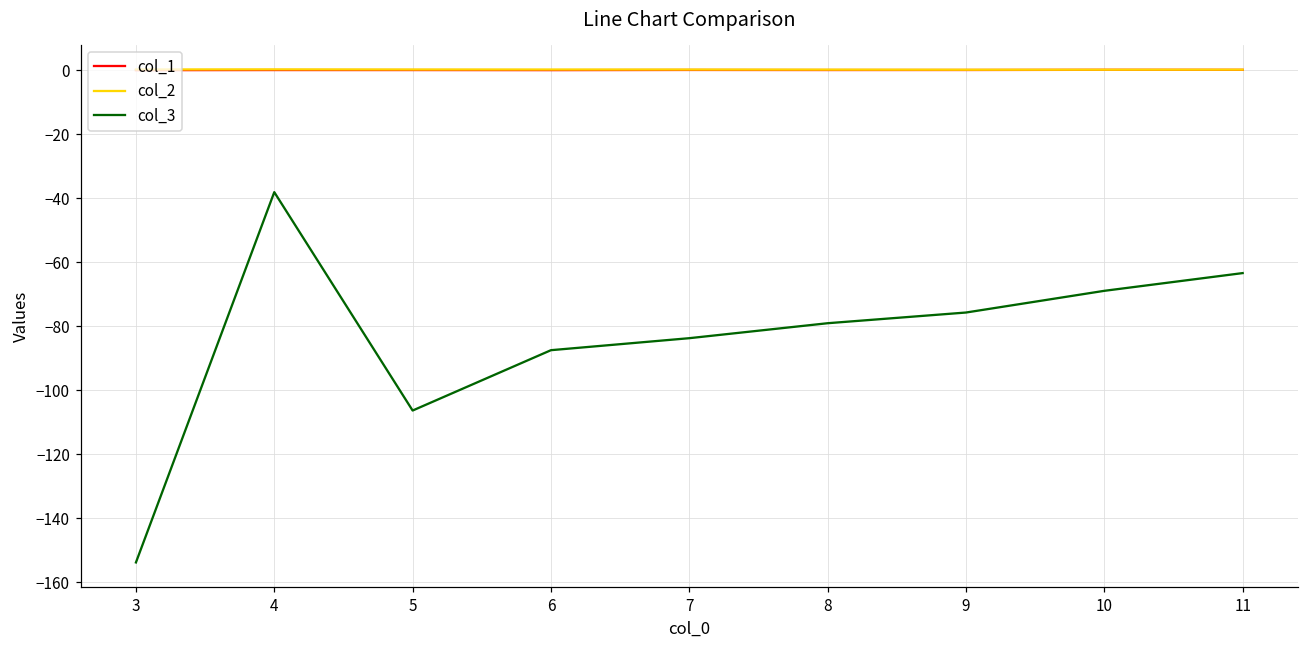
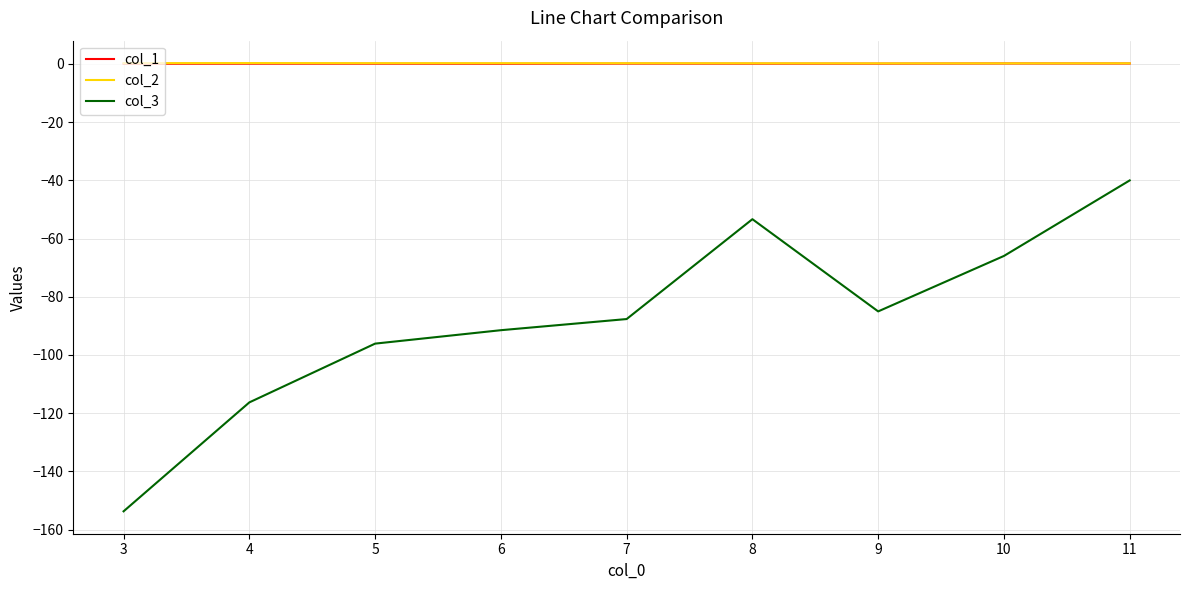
  {
    "col_3": {
      "3": -154,
-     "4": -38,
-     "5": -106,
-     "6": -87,
-     "7": -84,
-     "8": -79,
-     "9": -76,
-     "10": -69,
-     "11": -63
+     "4": -116,
+     "5": -96,
+     "6": -91,
+     "7": -88,
+     "8": -53,
+     "9": -85,
+     "10": -66,
+     "11": -40
    }
  }
